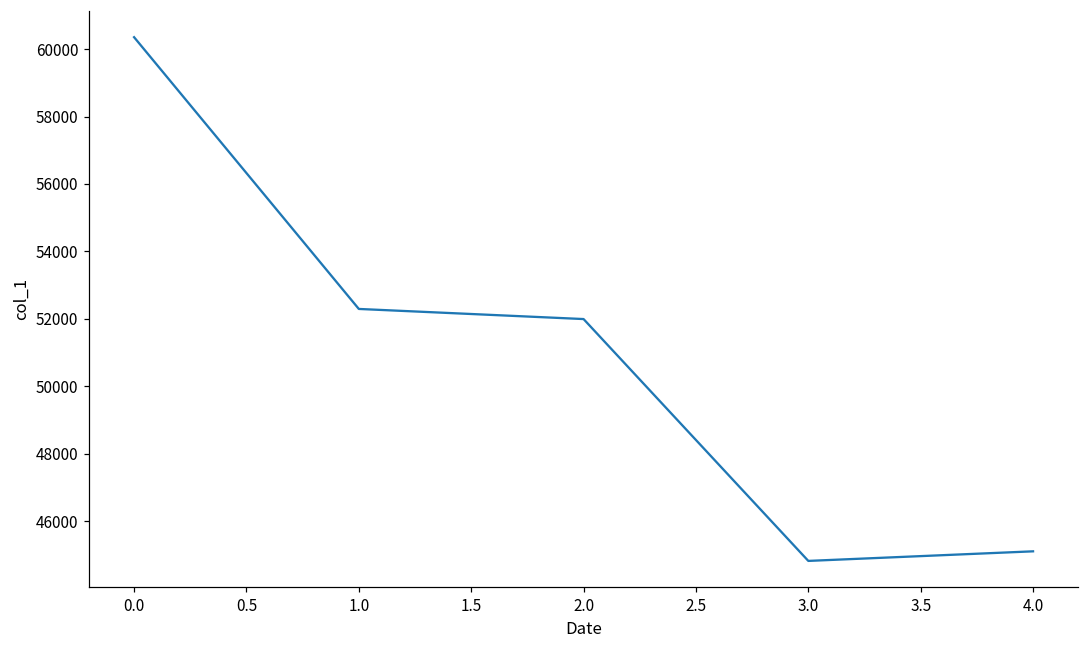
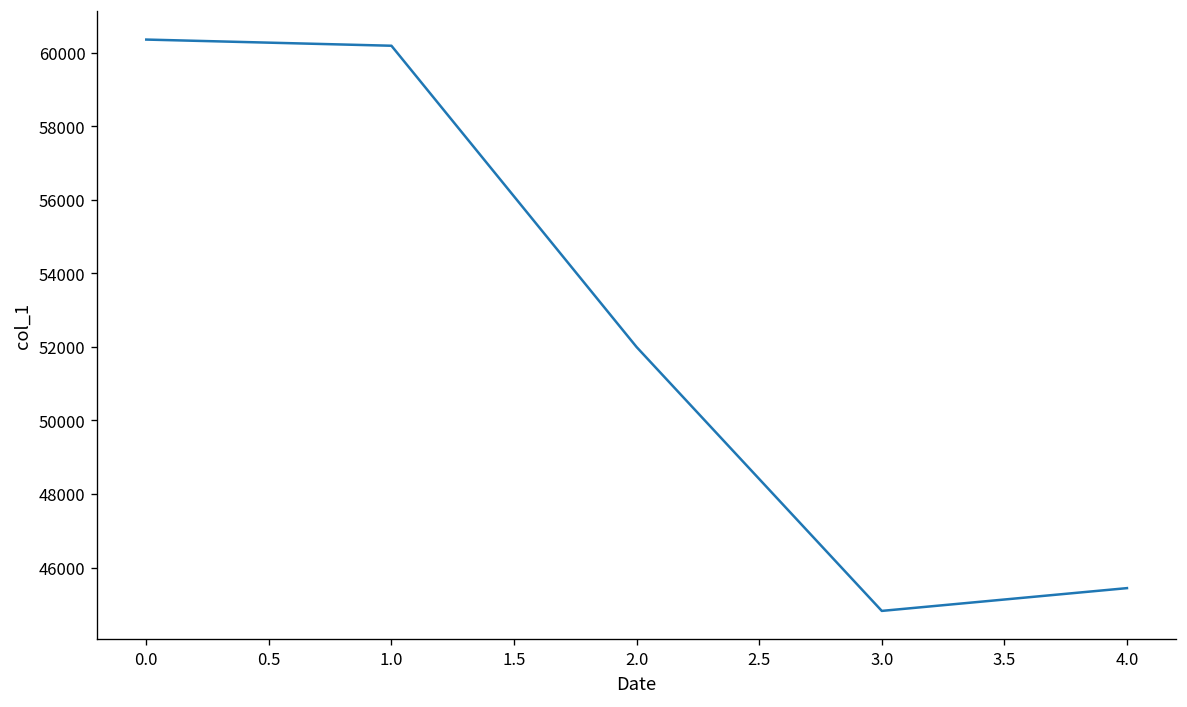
  {
    "0.0": 60400,
-   "1.0": 52300,
+   "1.0": 60200,
    "2.0": 52000,
    "3.0": 44800,
-   "4.0": 45100
+   "4.0": 45400
  }
